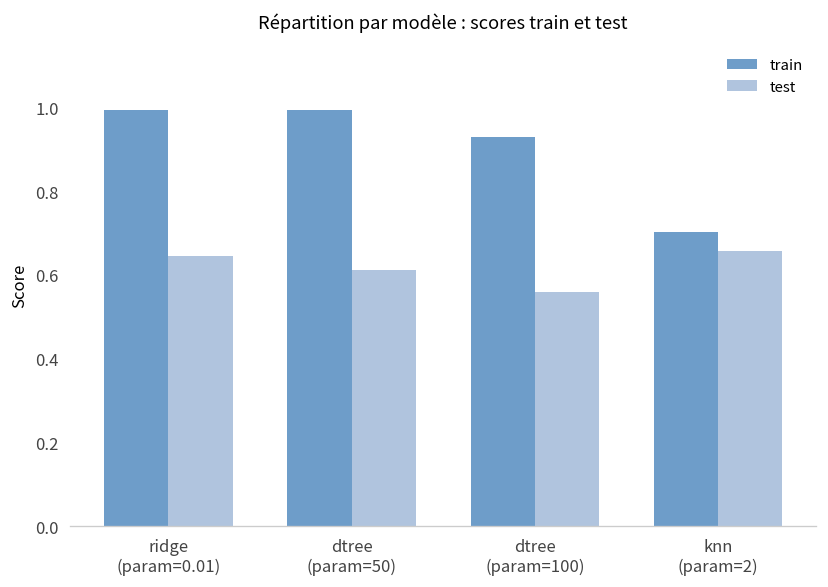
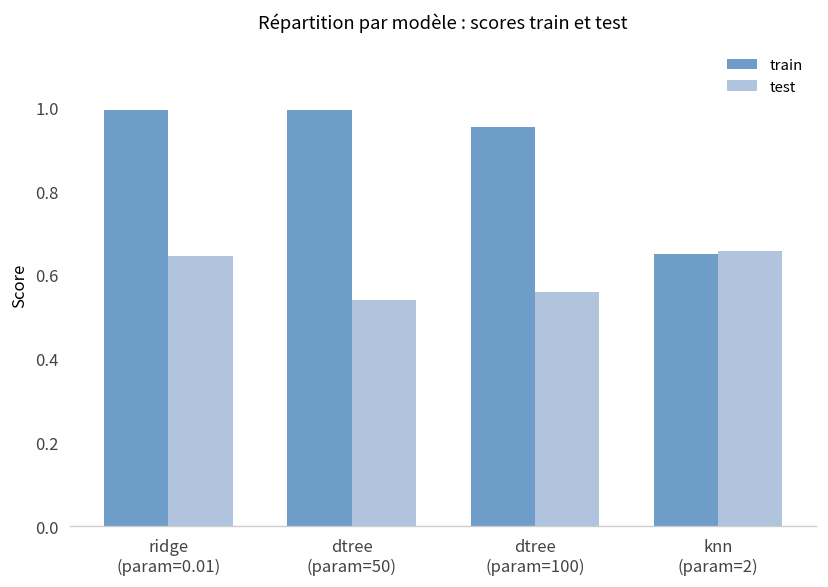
  {
    "train": {
      "ridge (param=0.01)": 0.99,
      "dtree (param=50)": 0.99,
-     "dtree (param=100)": 0.93,
-     "knn (param=2)": 0.70
+     "dtree (param=100)": 0.95,
+     "knn (param=2)": 0.65
    },
    "test": {
      "ridge (param=0.01)": 0.65,
-     "dtree (param=50)": 0.61,
+     "dtree (param=50)": 0.54,
      "dtree (param=100)": 0.56,
      "knn (param=2)": 0.66
    }
  }
